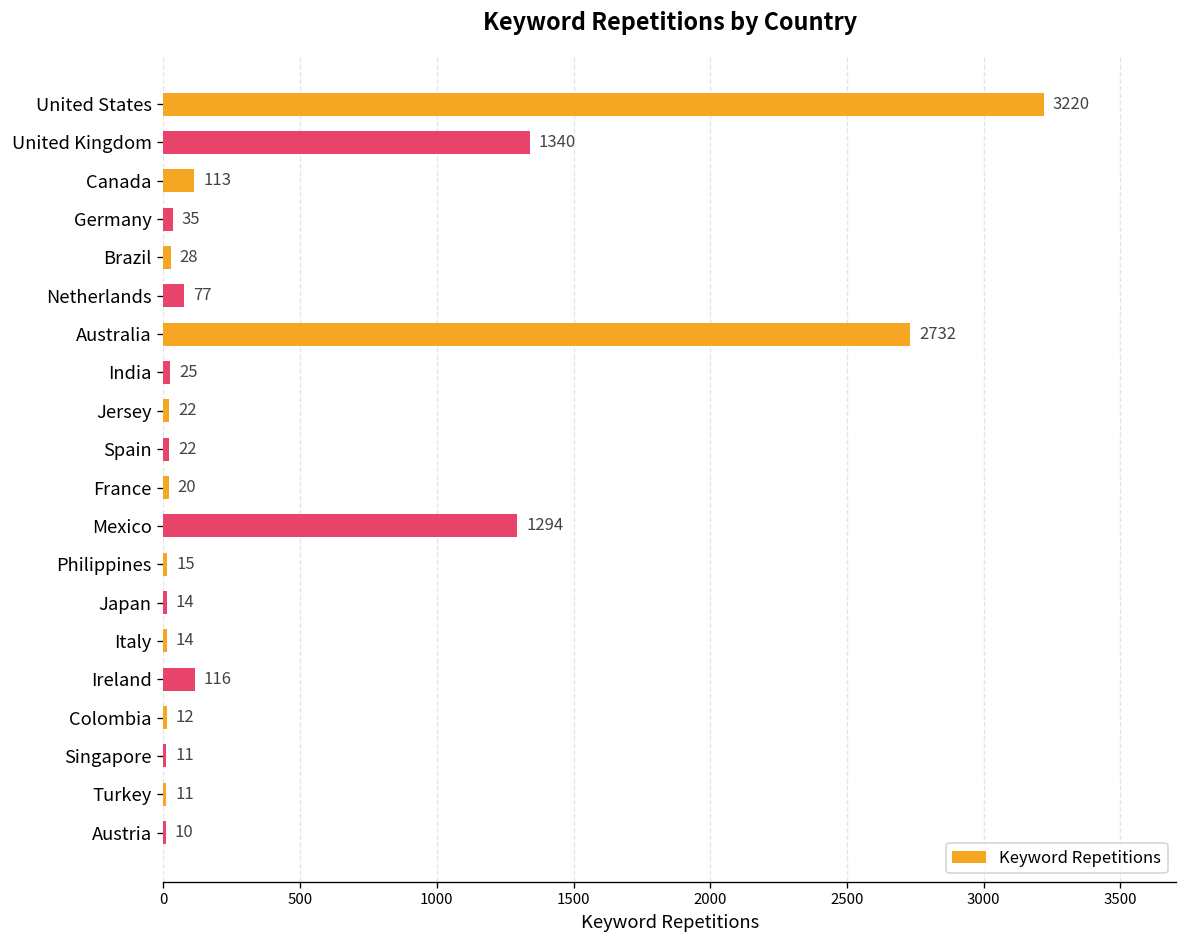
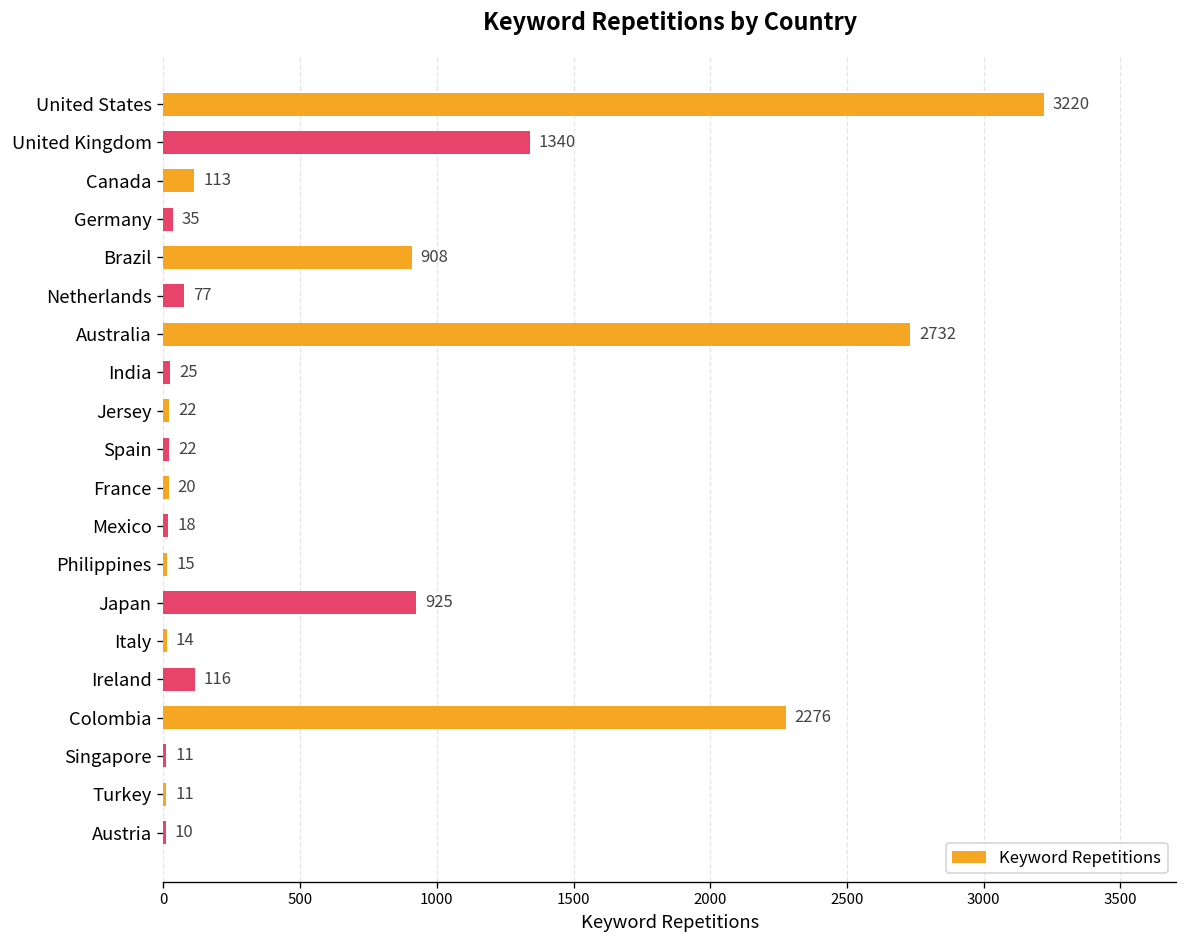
  {
    "United States": 3220,
    "United Kingdom": 1340,
    "Canada": 113,
    "Germany": 35,
-   "Brazil": 28,
+   "Brazil": 908,
    "Netherlands": 77,
    "Australia": 2732,
    "India": 25,
    "Jersey": 22,
    "Spain": 22,
    "France": 20,
-   "Mexico": 1294,
+   "Mexico": 18,
    "Philippines": 15,
-   "Japan": 14,
+   "Japan": 925,
    "Italy": 14,
    "Ireland": 116,
-   "Colombia": 12,
+   "Colombia": 2276,
    "Singapore": 11,
    "Turkey": 11,
    "Austria": 10
  }
